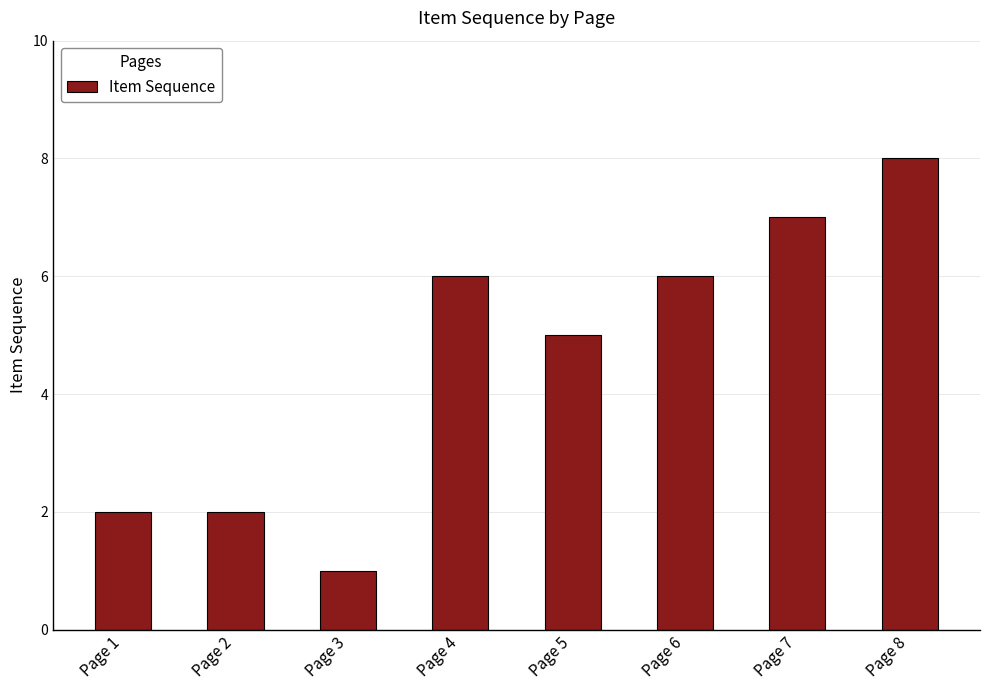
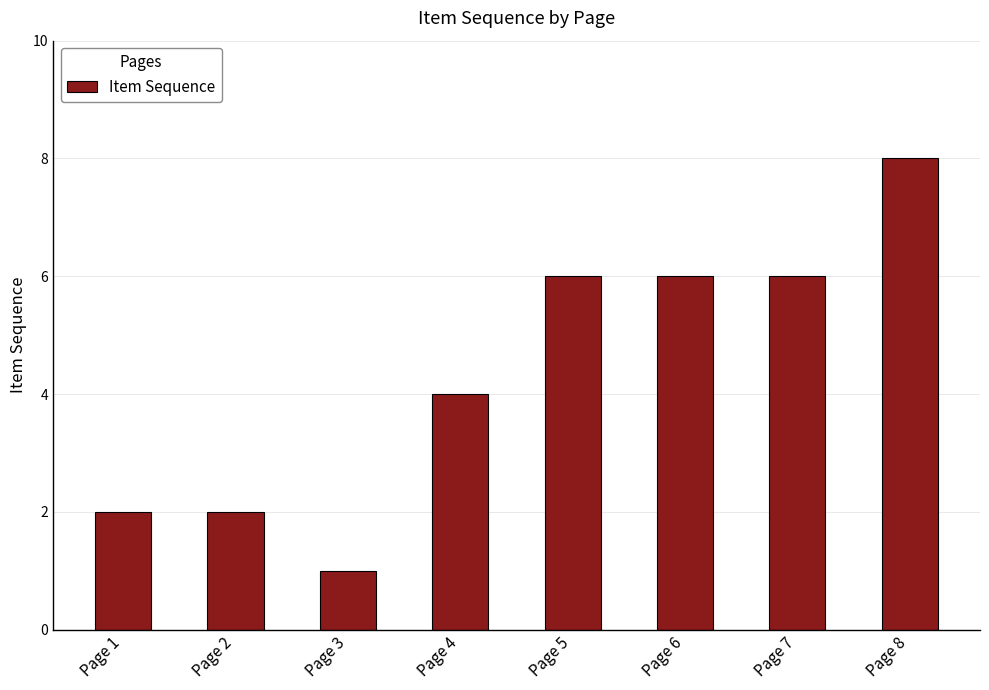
  {
    "Page 1": 2,
    "Page 2": 2,
    "Page 3": 1,
-   "Page 4": 6,
-   "Page 5": 5,
+   "Page 4": 4,
+   "Page 5": 6,
    "Page 6": 6,
-   "Page 7": 7,
+   "Page 7": 6,
    "Page 8": 8
  }
